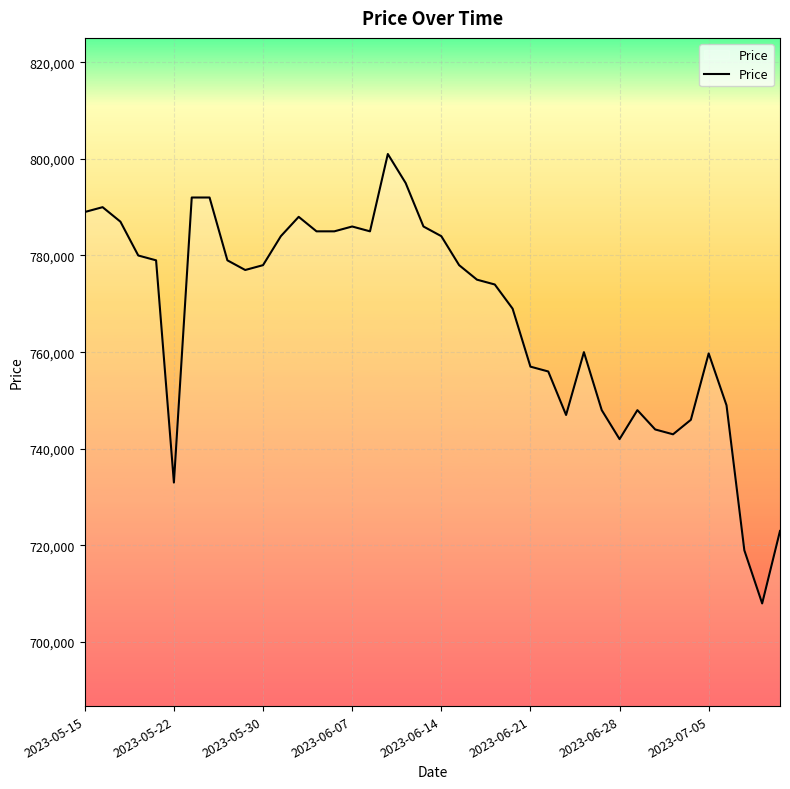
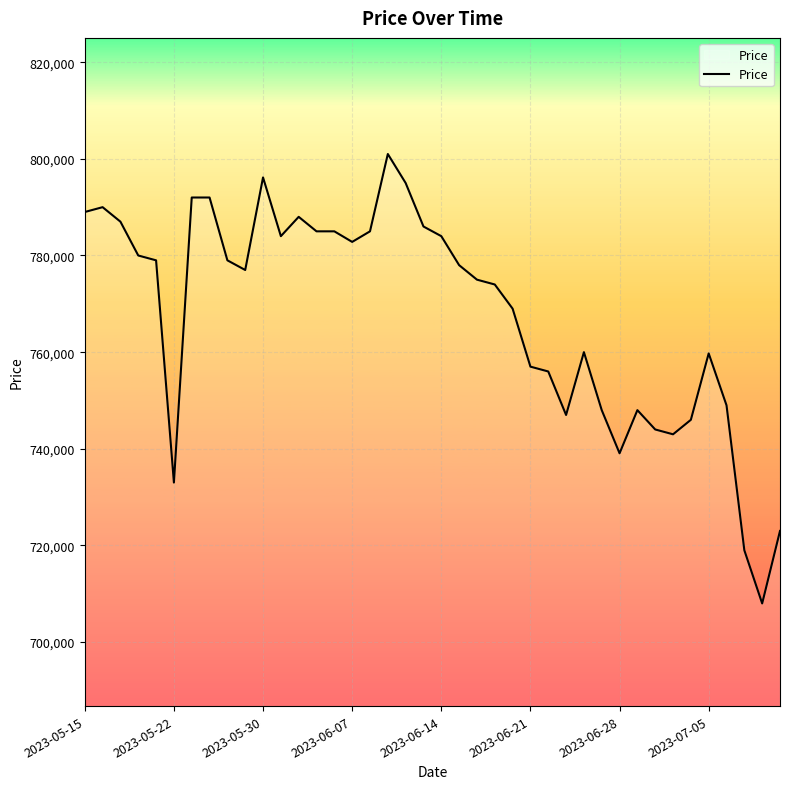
  {
    "2023-05-15": "789,000",
    "2023-05-22": "733,000",
-   "2023-05-30": "778,000",
-   "2023-06-07": "786,000",
+   "2023-05-30": "796,000",
+   "2023-06-07": "783,000",
    "2023-06-14": "784,000",
    "2023-06-21": "757,000",
-   "2023-06-28": "742,000",
+   "2023-06-28": "739,000",
    "2023-07-05": "760,000"
  }
